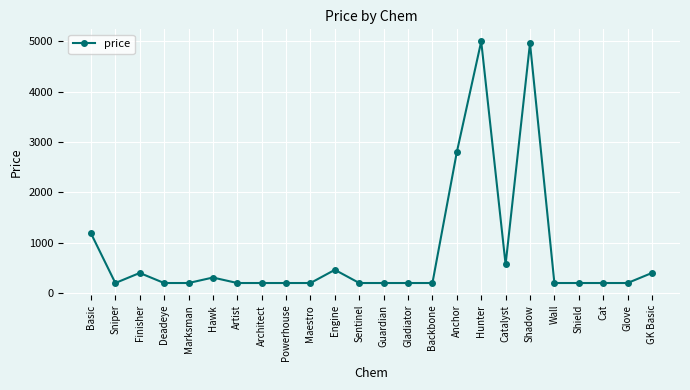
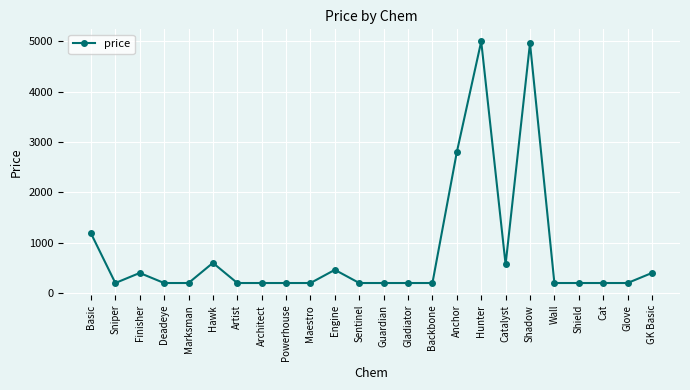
  {
    "Basic": 1200,
    "Sniper": 200,
    "Finisher": 400,
    "Deadeye": 200,
    "Marksman": 200,
-   "Hawk": 300,
+   "Hawk": 600,
    "Artist": 200,
    "Architect": 200,
    "Powerhouse": 200,
    "Maestro": 200,
    "Engine": 500,
    "Sentinel": 200,
    "Guardian": 200,
    "Gladiator": 200,
    "Backbone": 200,
    "Anchor": 2800,
    "Hunter": 5000,
    "Catalyst": 600,
    "Shadow": 5000,
    "Wall": 200,
    "Shield": 200,
    "Cat": 200,
    "Glove": 200,
    "GK Basic": 400
  }
